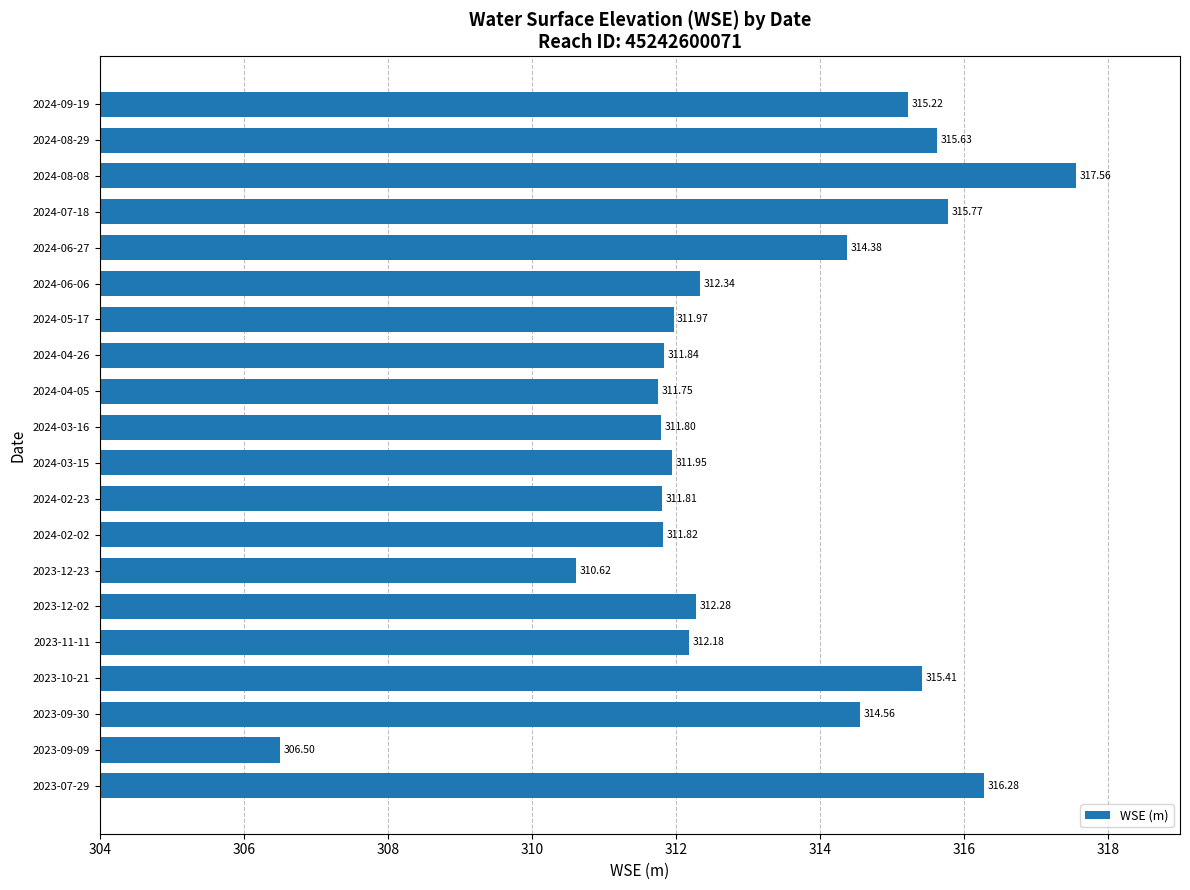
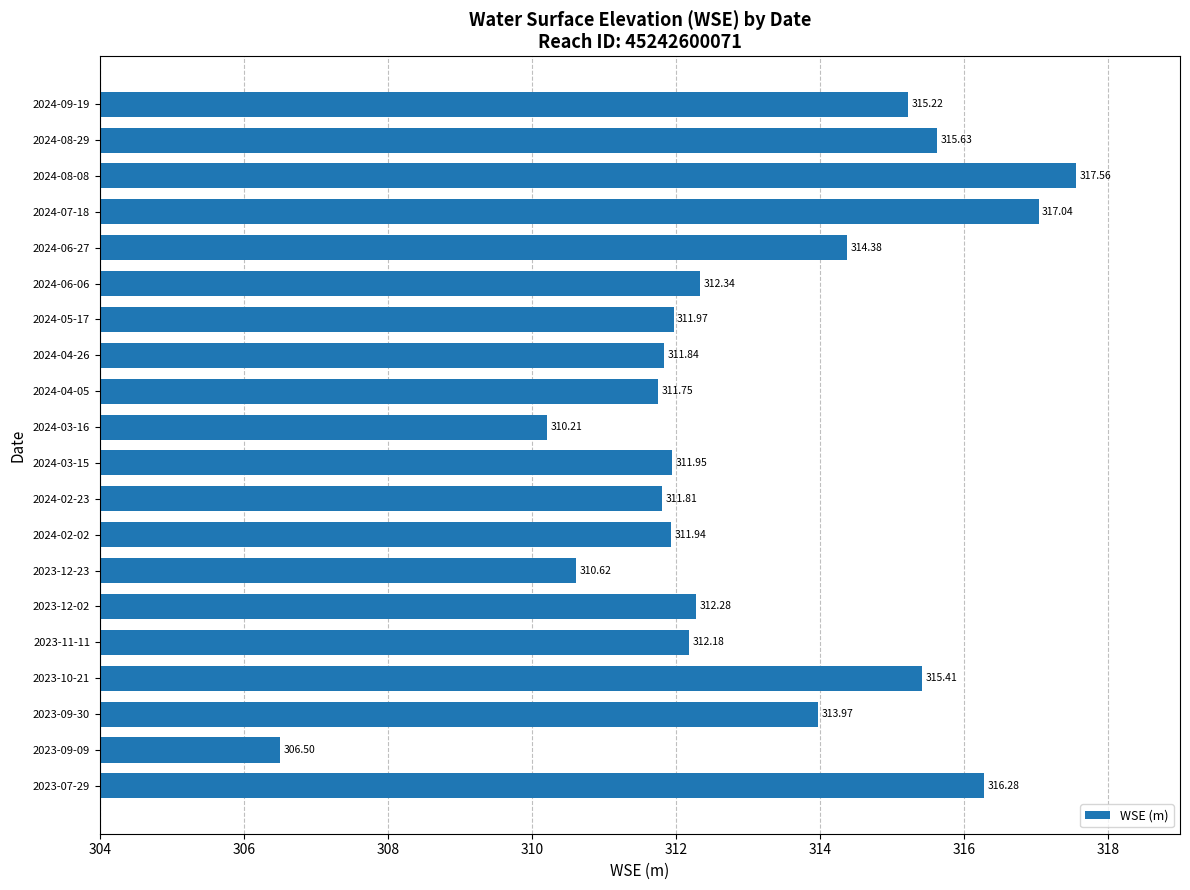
  {
    "2024-09-19": 315.22,
    "2024-08-29": 315.63,
    "2024-08-08": 317.56,
-   "2024-07-18": 315.77,
+   "2024-07-18": 317.04,
    "2024-06-27": 314.38,
    "2024-06-06": 312.34,
    "2024-05-17": 311.97,
    "2024-04-26": 311.84,
    "2024-04-05": 311.75,
-   "2024-03-16": 311.80,
+   "2024-03-16": 310.21,
    "2024-03-15": 311.95,
    "2024-02-23": 311.81,
-   "2024-02-02": 311.82,
+   "2024-02-02": 311.94,
    "2023-12-23": 310.62,
    "2023-12-02": 312.28,
    "2023-11-11": 312.18,
    "2023-10-21": 315.41,
-   "2023-09-30": 314.56,
+   "2023-09-30": 313.97,
    "2023-09-09": 306.50,
    "2023-07-29": 316.28
  }
